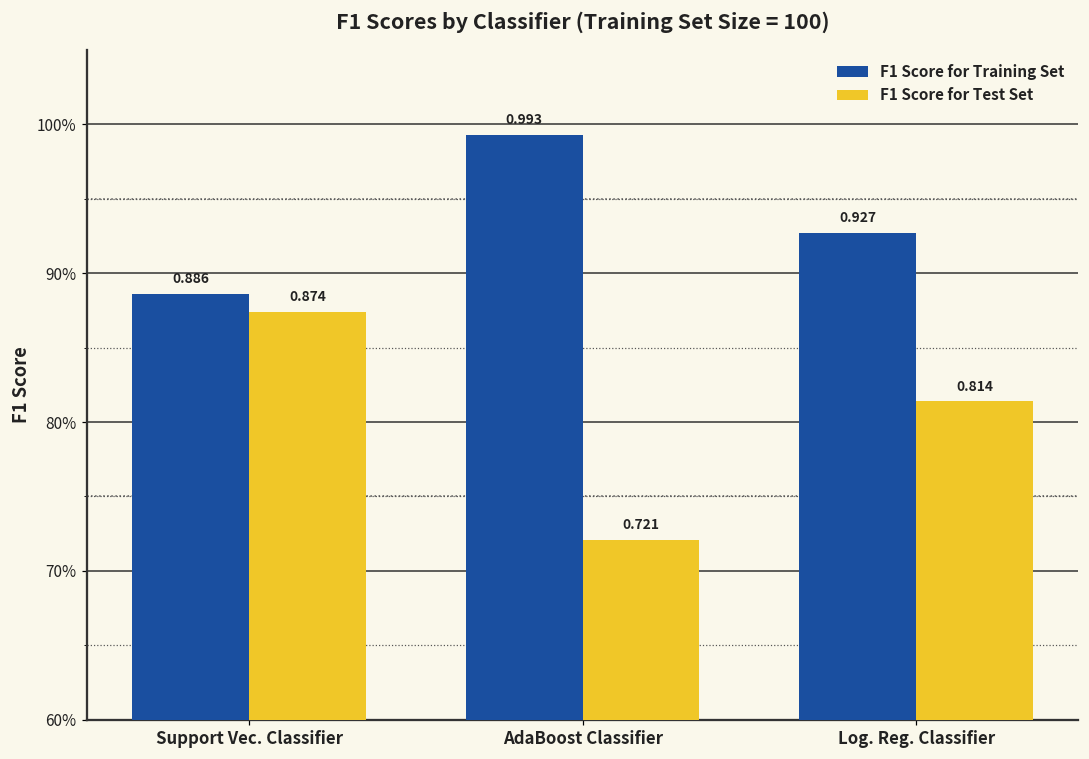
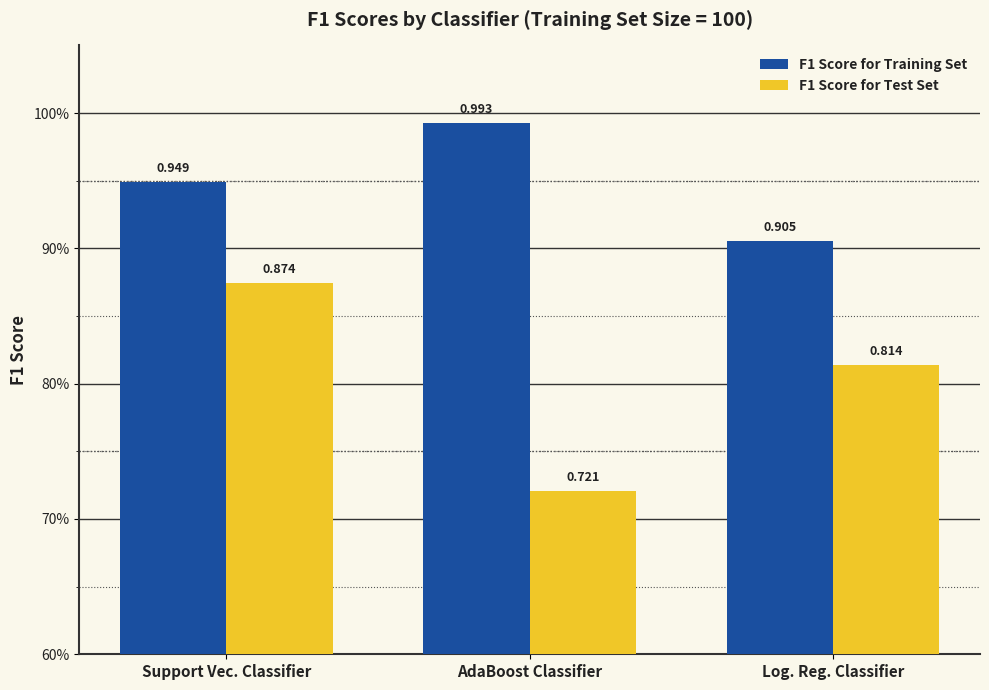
  {
    "F1 Score for Training Set": {
-     "Support Vec. Classifier": 0.886,
+     "Support Vec. Classifier": 0.949,
      "AdaBoost Classifier": 0.993,
-     "Log. Reg. Classifier": 0.927
+     "Log. Reg. Classifier": 0.905
    },
    "F1 Score for Test Set": {
      "Support Vec. Classifier": 0.874,
      "AdaBoost Classifier": 0.721,
      "Log. Reg. Classifier": 0.814
    }
  }
